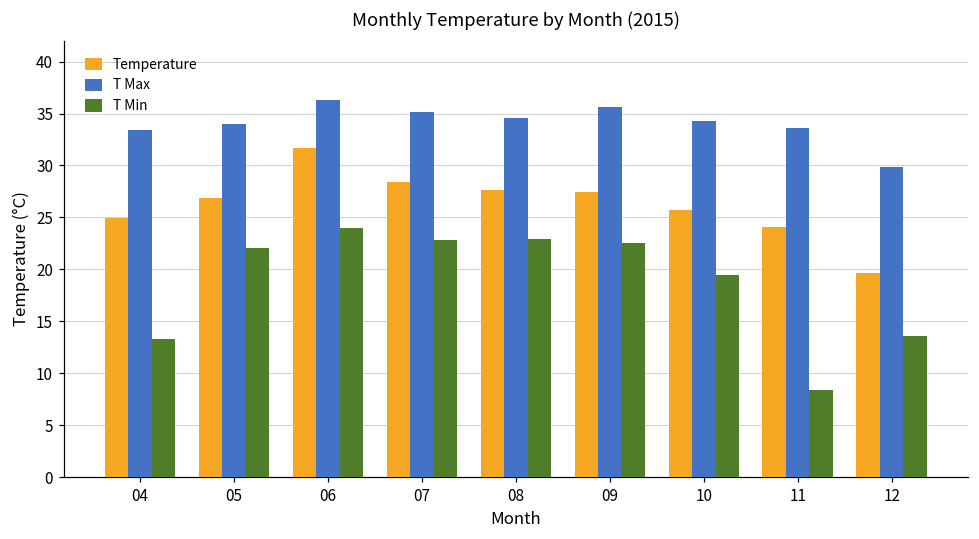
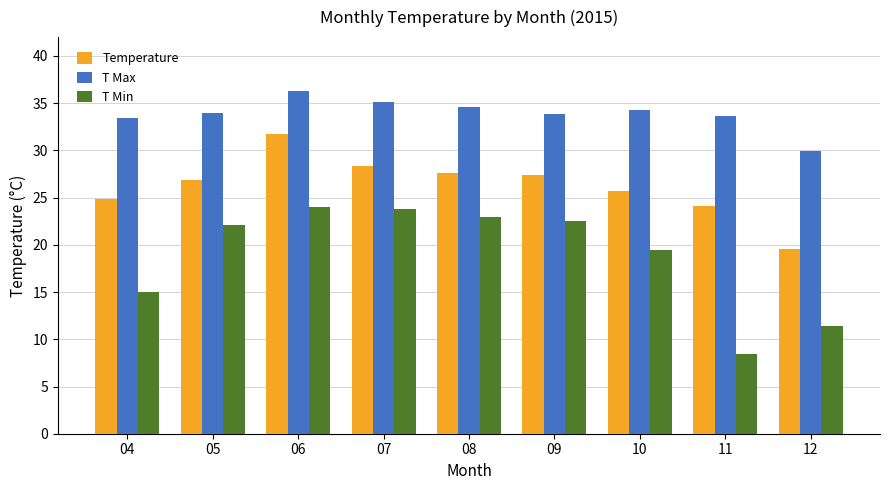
  {
    "Temperature": {
      "04": 25,
      "05": 27,
      "06": 32,
      "07": 28,
      "08": 28,
      "09": 27,
      "10": 26,
      "11": 24,
      "12": 20
    },
    "T Max": {
      "04": 33,
      "05": 34,
      "06": 36,
      "07": 35,
      "08": 35,
-     "09": 36,
+     "09": 34,
      "10": 34,
      "11": 34,
      "12": 30
    },
    "T Min": {
-     "04": 13,
+     "04": 15,
      "05": 22,
      "06": 24,
-     "07": 23,
+     "07": 24,
      "08": 23,
      "09": 23,
      "10": 20,
      "11": 8,
-     "12": 14
+     "12": 11
    }
  }
